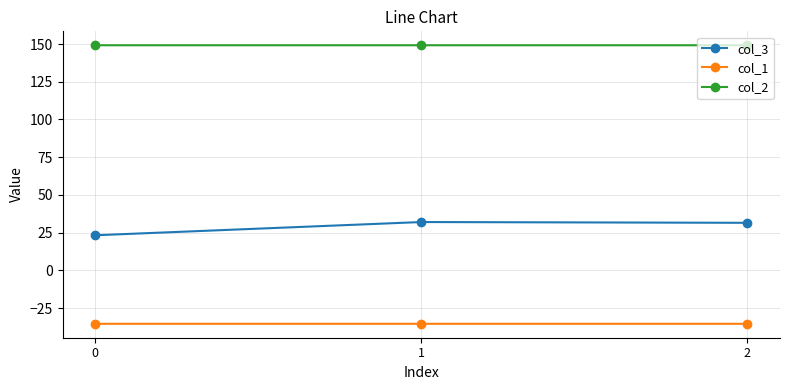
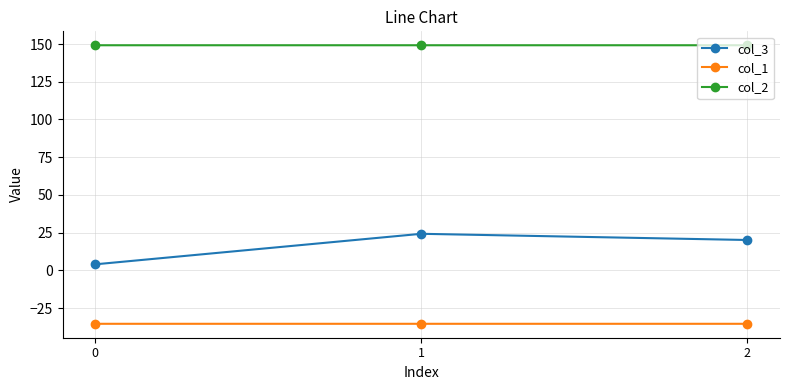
  {
    "col_3": {
-     "0": 23,
-     "1": 32,
-     "2": 32
+     "0": 4,
+     "1": 24,
+     "2": 20
    },
    "col_1": {
      "0": -35,
      "1": -35,
      "2": -35
    },
    "col_2": {
      "0": 149,
      "1": 149
    }
  }
